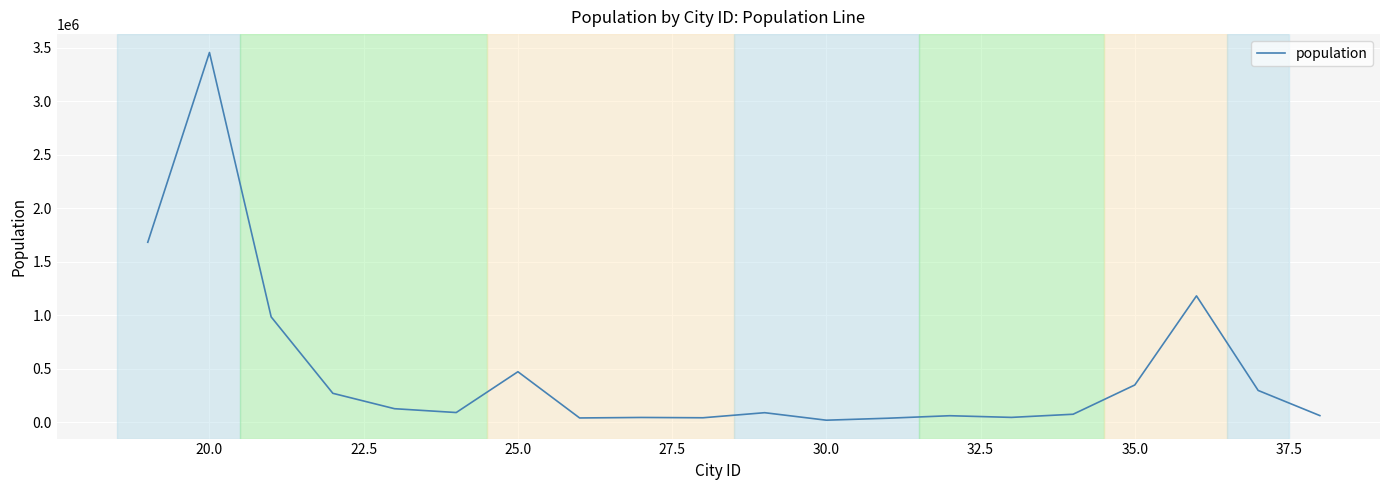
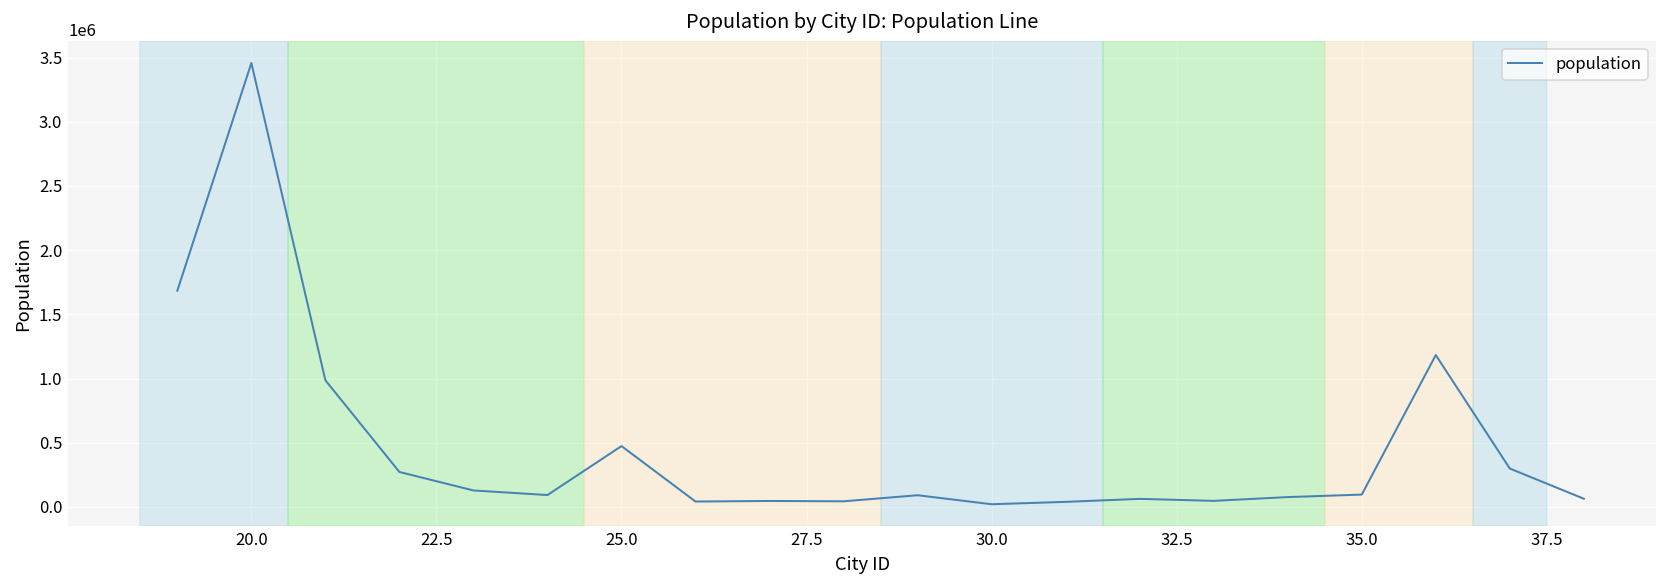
  {
    "20.0": 3460000,
    "25.0": 470000,
    "30.0": 20000,
-   "35.0": 350000
+   "35.0": 100000
  }
